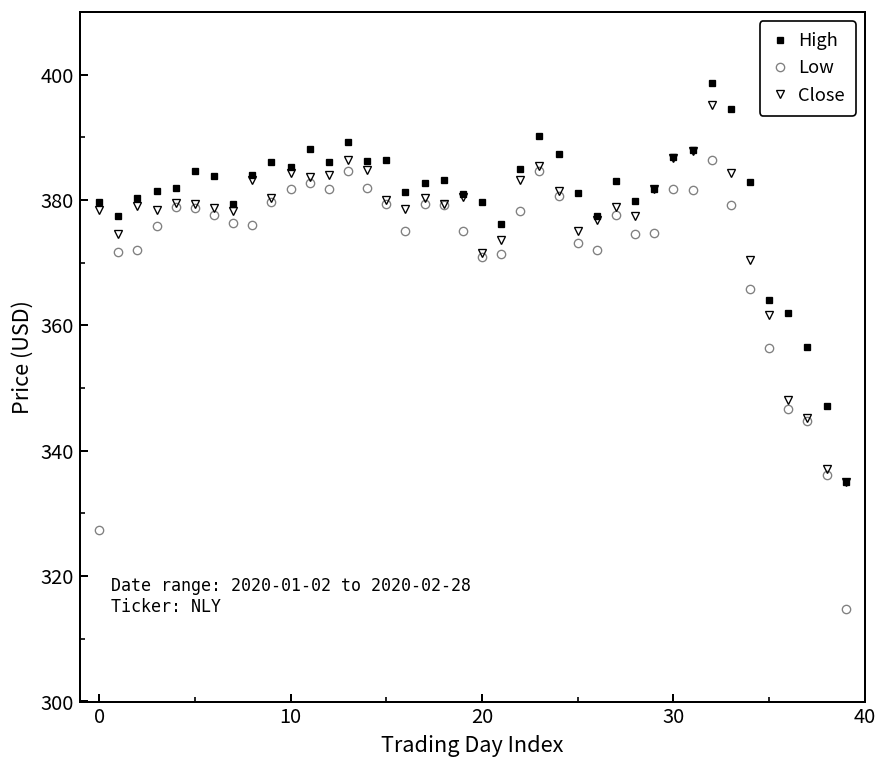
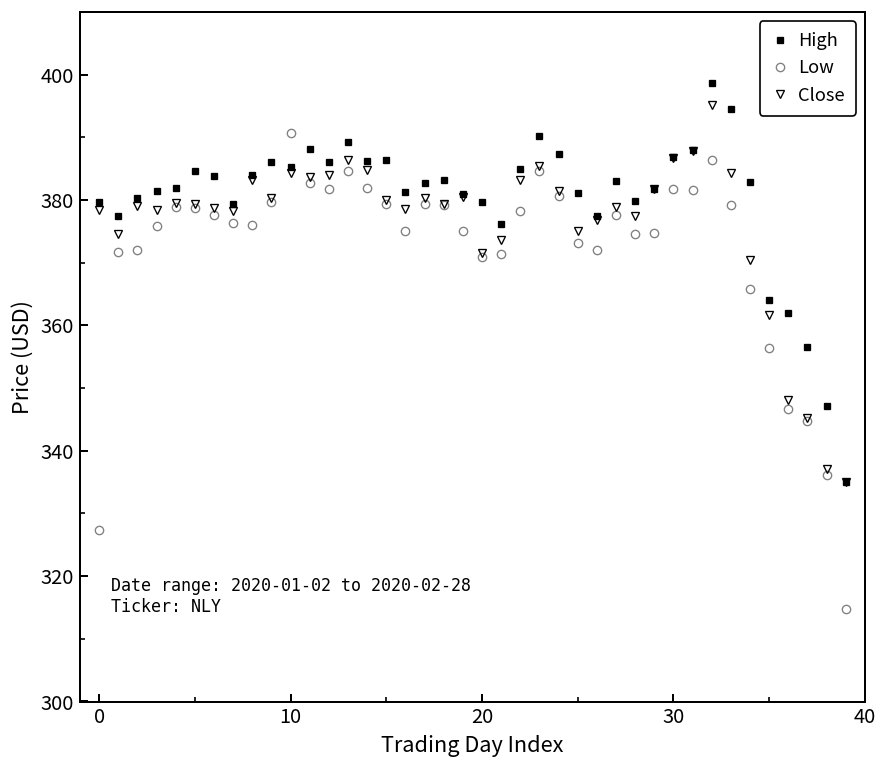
  {
    "Low": {
      "0": 327,
-     "10": 382,
+     "10": 391,
      "20": 371,
      "30": 382
    }
  }
